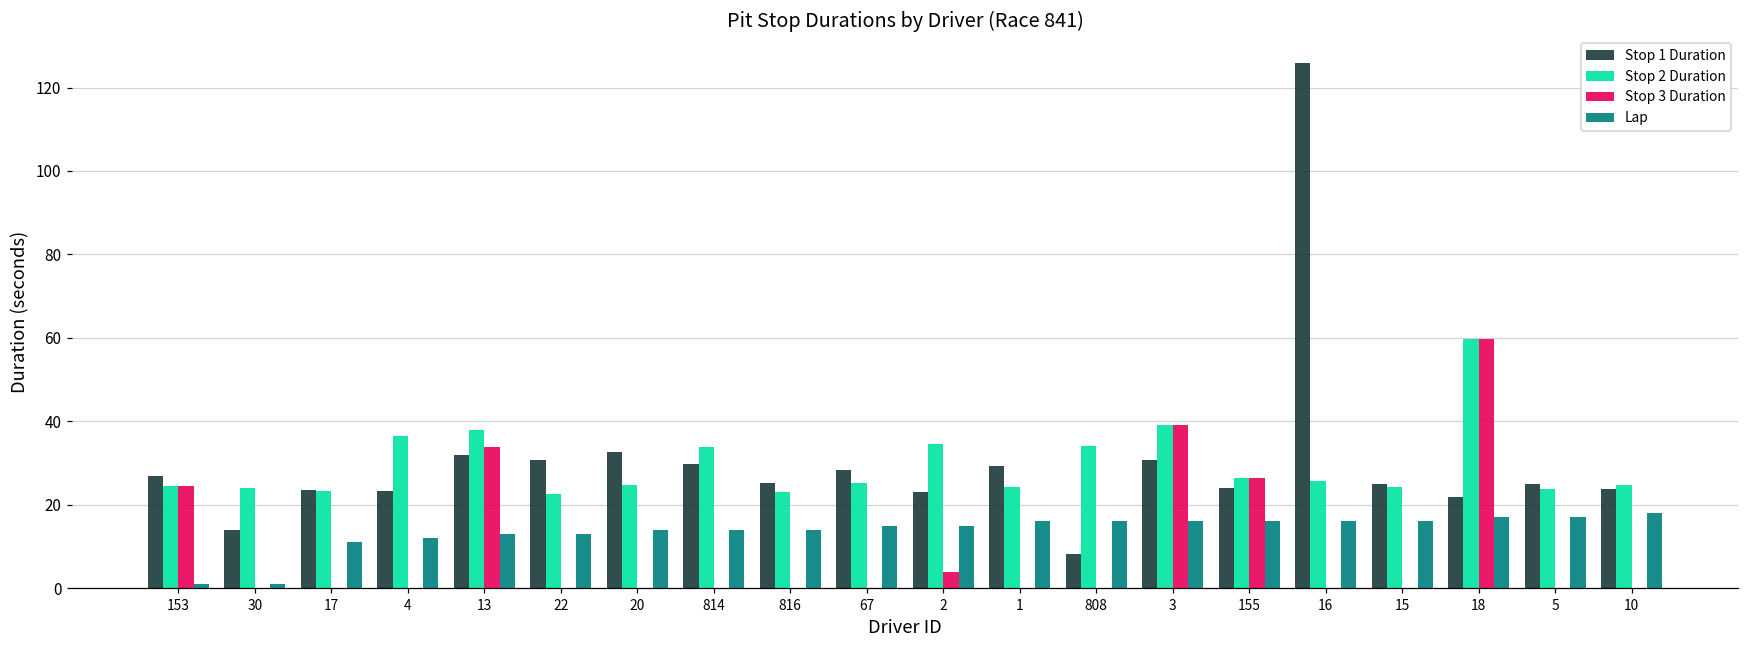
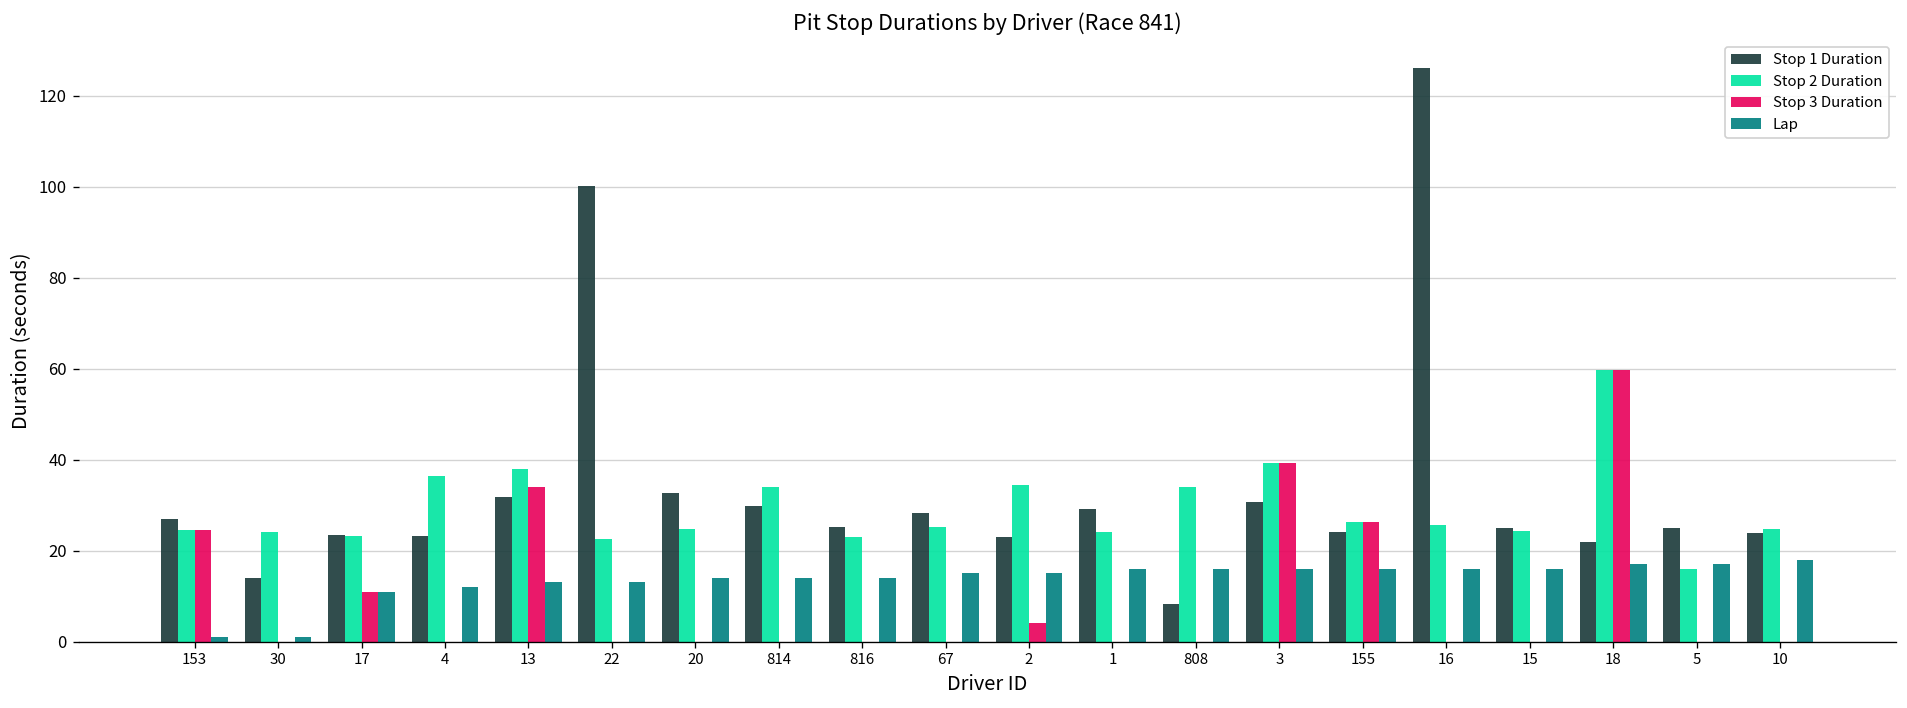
  {
    "Stop 1 Duration": {
      "153": 27,
      "30": 14,
      "17": 23,
      "4": 23,
      "13": 32,
-     "22": 31,
+     "22": 100,
      "20": 33,
      "814": 30,
      "816": 25,
      "67": 28,
      "2": 23,
      "1": 29,
      "808": 8,
      "3": 31,
      "155": 24,
      "16": 126,
      "15": 25,
      "18": 22,
      "5": 25,
      "10": 24
    },
    "Stop 2 Duration": {
      "153": 24,
      "30": 24,
      "17": 23,
      "4": 36,
      "13": 38,
      "22": 23,
      "20": 25,
      "814": 34,
      "816": 23,
      "67": 25,
      "2": 35,
      "1": 24,
      "808": 34,
      "3": 39,
      "155": 26,
      "16": 26,
      "15": 24,
      "18": 60,
-     "5": 24,
+     "5": 16,
      "10": 25
    },
    "Stop 3 Duration": {
      "153": 24,
      "30": 0,
-     "17": 0,
+     "17": 11,
      "4": 0,
      "13": 34,
      "22": 0,
      "20": 0,
      "814": 0,
      "816": 0,
      "67": 0,
      "2": 4,
      "1": 0,
      "808": 0,
      "3": 39,
      "155": 26,
      "16": 0,
      "15": 0,
      "18": 60,
      "5": 0,
      "10": 0
    },
    "Lap": {
      "153": 1,
      "30": 1,
      "17": 11,
      "4": 12,
      "13": 13,
      "22": 13,
      "20": 14,
      "814": 14,
      "816": 14,
      "67": 15,
      "2": 15,
      "1": 16,
      "808": 16,
      "3": 16,
      "155": 16,
      "16": 16,
      "15": 16,
      "18": 17,
      "5": 17,
      "10": 18
    }
  }
